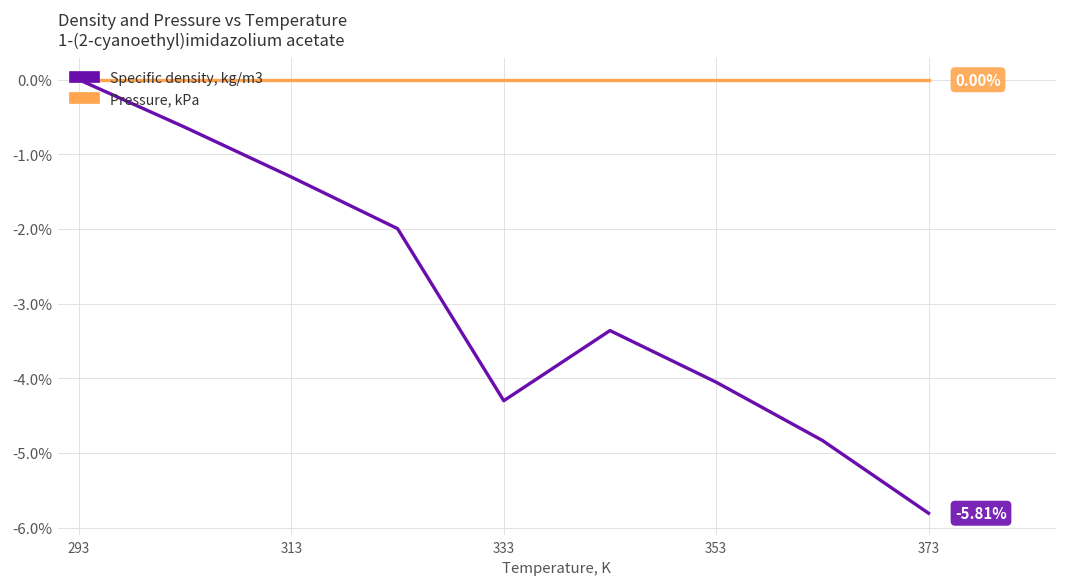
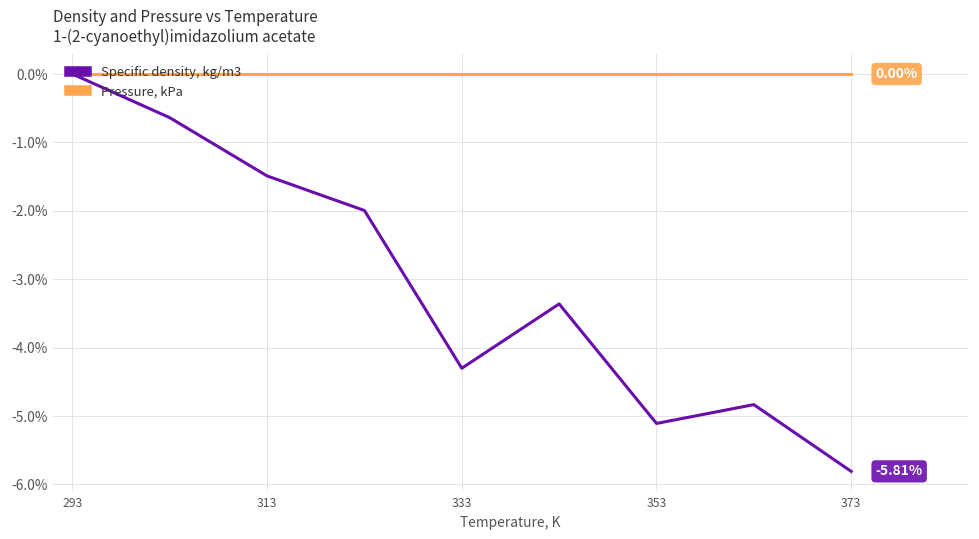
  {
    "Specific density, kg/m3": {
-     "313": "-1.3%",
+     "313": "-1.5%",
      "333": "-4.3%",
-     "353": "-4.1%"
+     "353": "-5.1%"
    },
    "Pressure, kPa": {
      "313": "0.0%",
      "333": "0.0%",
      "353": "0.0%"
    }
  }
